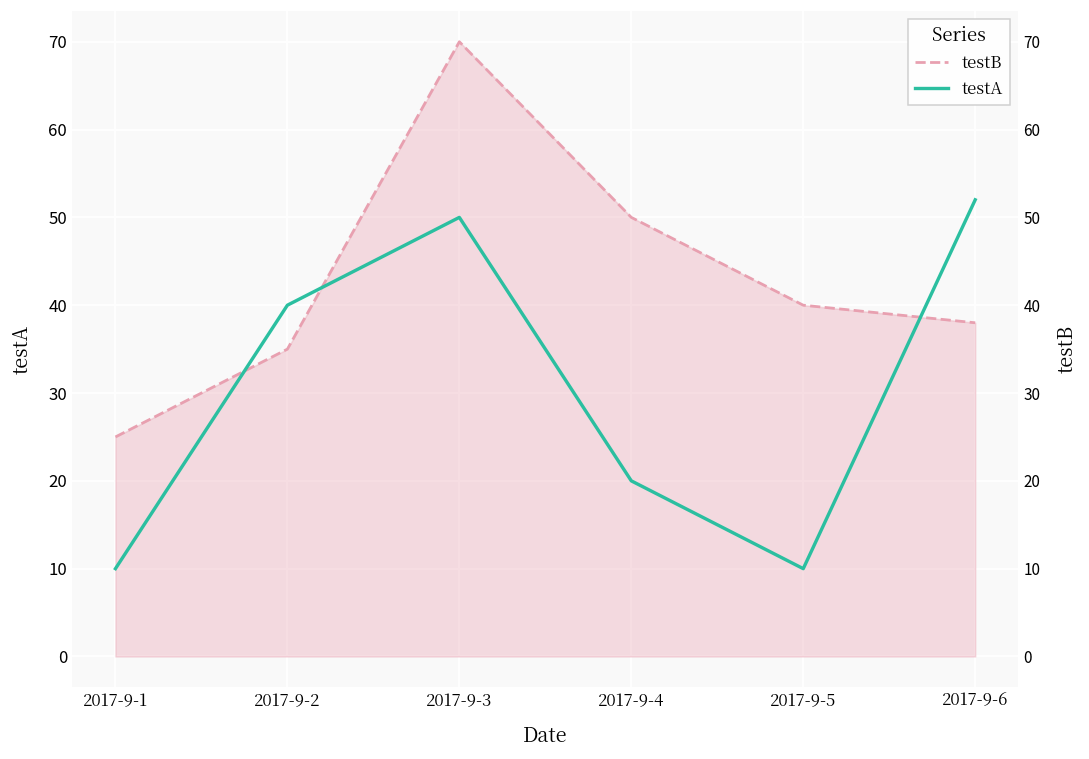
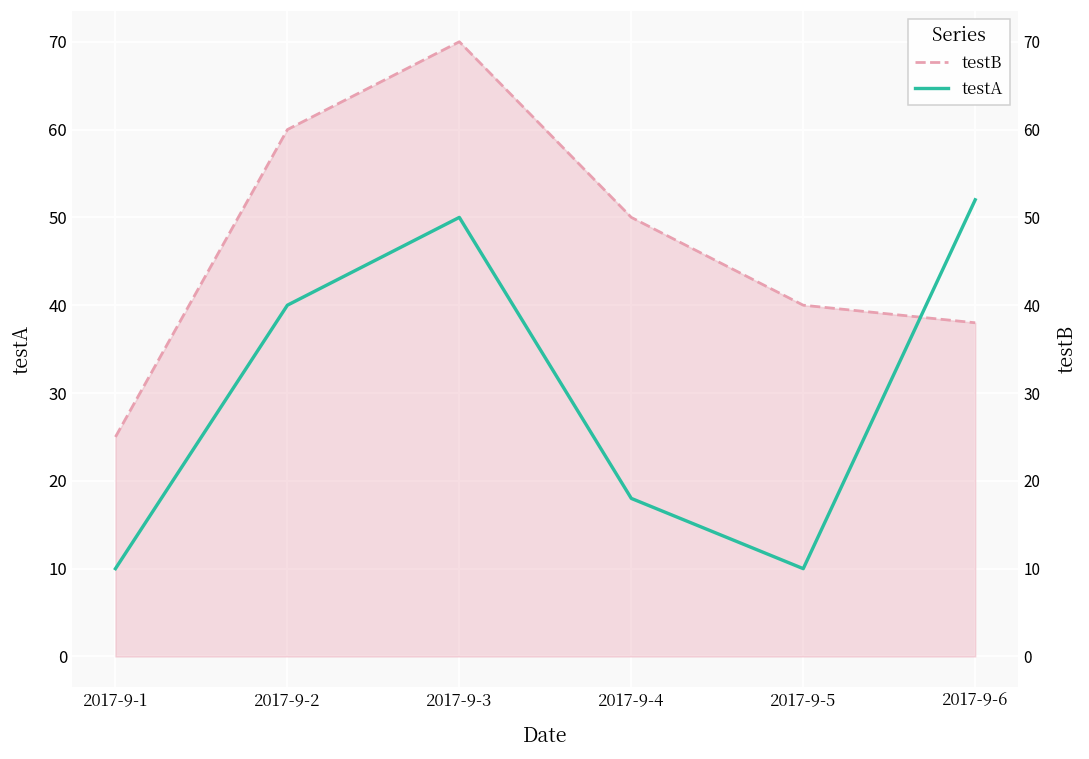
  {
    "testB": {
      "2017-9-1": 25,
-     "2017-9-2": 35,
+     "2017-9-2": 60,
      "2017-9-3": 70,
      "2017-9-4": 50,
      "2017-9-5": 40,
      "2017-9-6": 38
    },
    "testA": {
      "2017-9-1": 10,
      "2017-9-2": 40,
      "2017-9-3": 50,
-     "2017-9-4": 20,
+     "2017-9-4": 18,
      "2017-9-5": 10,
      "2017-9-6": 52
    }
  }
